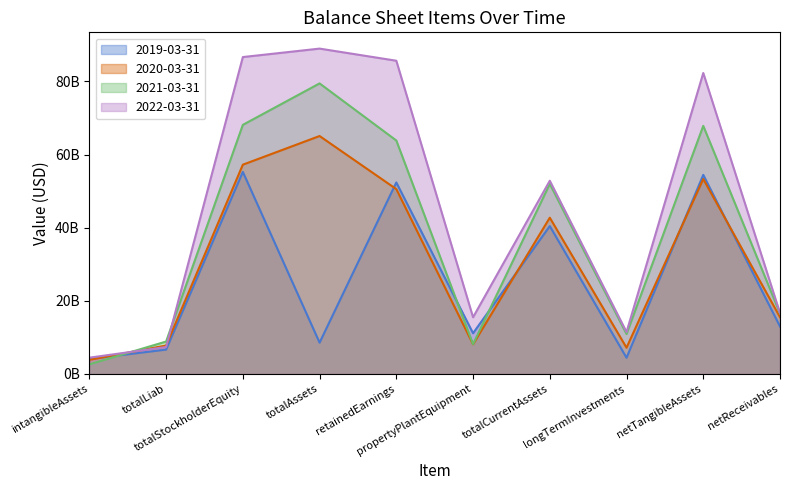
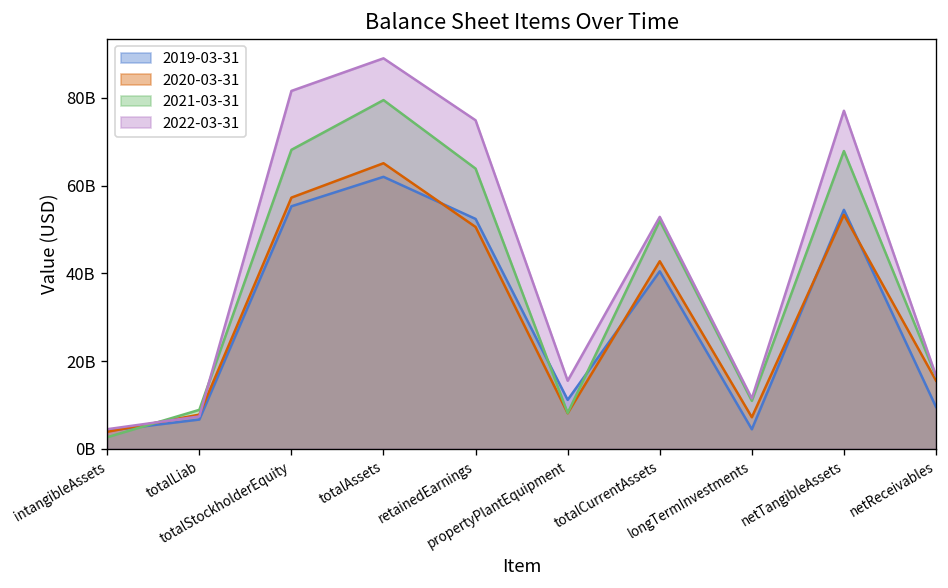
  {
    "2019-03-31": {
      "totalLiab": 7000000000,
      "totalStockholderEquity": 55000000000,
-     "totalAssets": 9000000000,
+     "totalAssets": 62000000000,
      "retainedEarnings": 52000000000,
      "propertyPlantEquipment": 11000000000,
      "totalCurrentAssets": 40000000000,
      "longTermInvestments": 4000000000,
      "netTangibleAssets": 54000000000,
-     "netReceivables": 13000000000
+     "netReceivables": 10000000000
    },
    "2020-03-31": {
      "totalStockholderEquity": 57000000000,
      "totalAssets": 65000000000,
      "retainedEarnings": 51000000000,
      "totalCurrentAssets": 43000000000,
      "longTermInvestments": 7000000000,
      "netTangibleAssets": 53000000000,
      "netReceivables": 16000000000
    },
    "2021-03-31": {
      "intangibleAssets": 3000000000,
      "totalLiab": 9000000000,
      "totalStockholderEquity": 68000000000,
      "totalAssets": 79000000000,
      "retainedEarnings": 64000000000,
      "totalCurrentAssets": 52000000000,
      "netTangibleAssets": 68000000000
    },
    "2022-03-31": {
-     "totalStockholderEquity": 87000000000,
+     "totalStockholderEquity": 82000000000,
      "totalAssets": 89000000000,
-     "retainedEarnings": 86000000000,
+     "retainedEarnings": 75000000000,
      "propertyPlantEquipment": 16000000000,
      "totalCurrentAssets": 53000000000,
-     "netTangibleAssets": 82000000000
+     "netTangibleAssets": 77000000000
    }
  }
